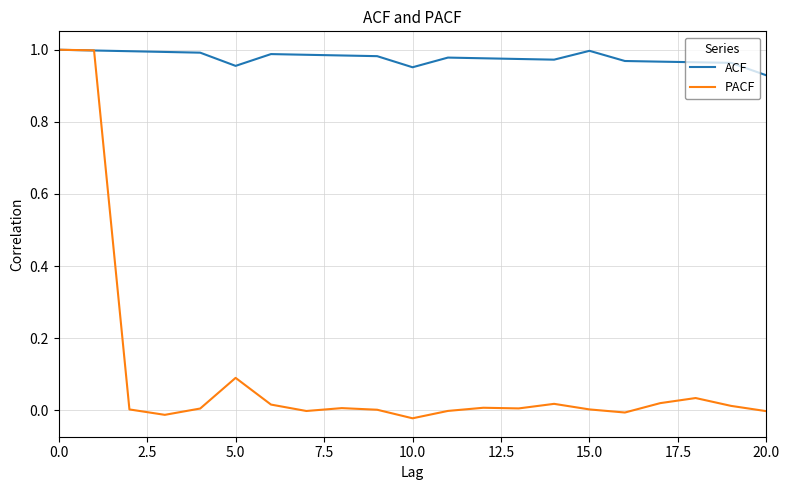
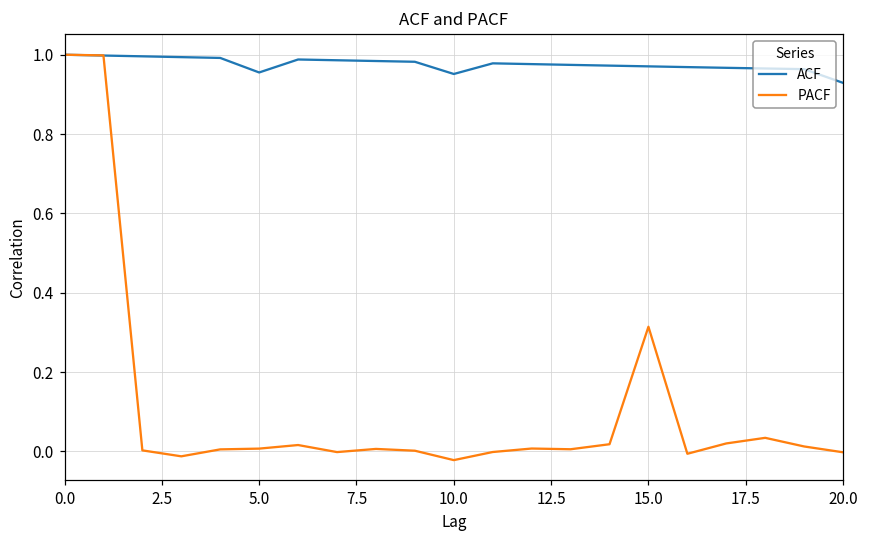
  {
    "ACF": {
      "5.0": 0.96,
      "10.0": 0.95,
-     "15.0": 1.00,
+     "15.0": 0.97,
      "20.0": 0.93
    },
    "PACF": {
-     "5.0": 0.09,
+     "5.0": 0.01,
      "10.0": -0.02,
-     "15.0": 0.00,
+     "15.0": 0.31,
      "20.0": 0.00
    }
  }
